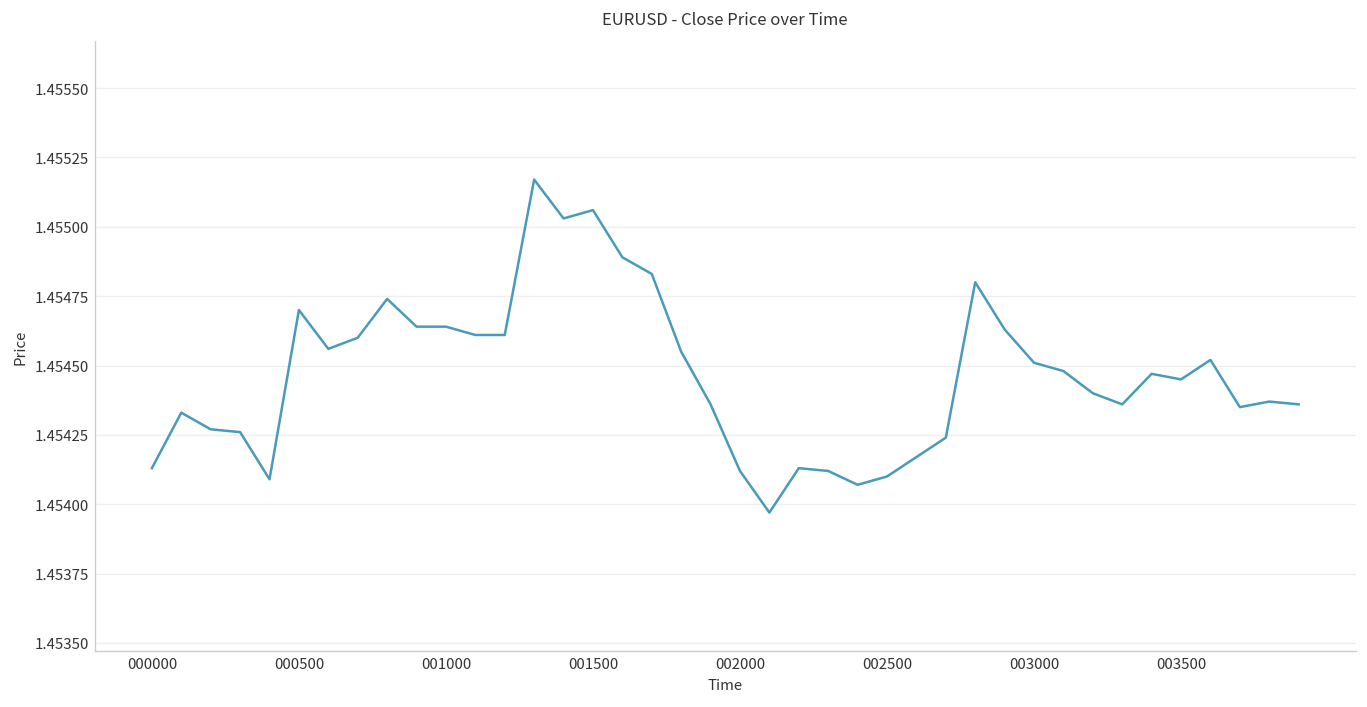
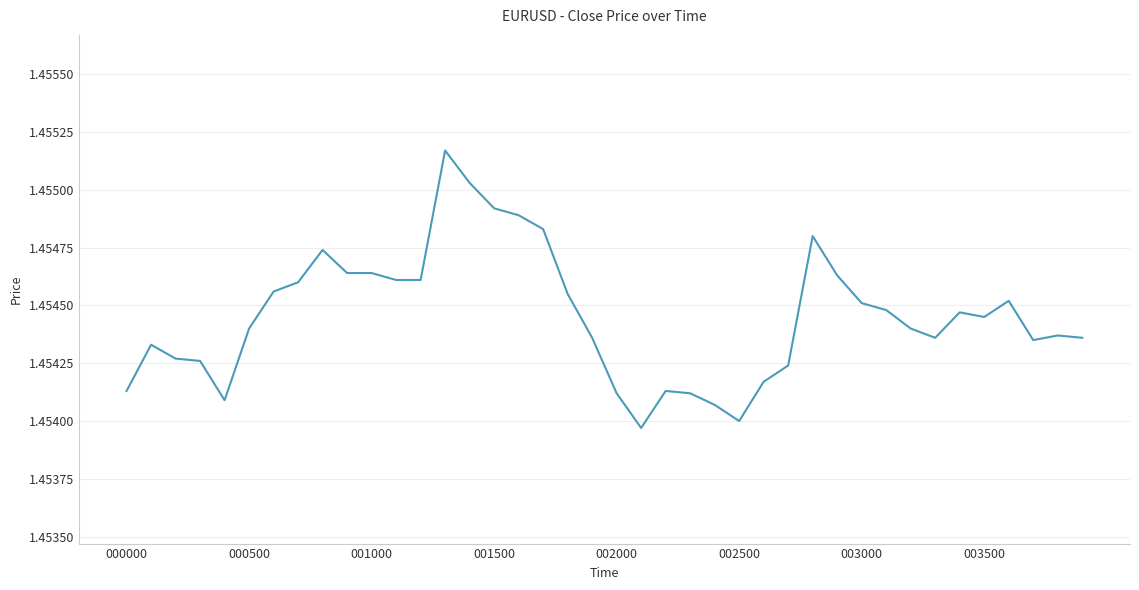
  {
    "000000": 1.45413,
-   "000500": 1.4547,
+   "000500": 1.4544,
    "001000": 1.45464,
-   "001500": 1.45506,
+   "001500": 1.45492,
    "002000": 1.45412,
-   "002500": 1.4541,
+   "002500": 1.4540,
    "003000": 1.45451,
    "003500": 1.45445
  }
